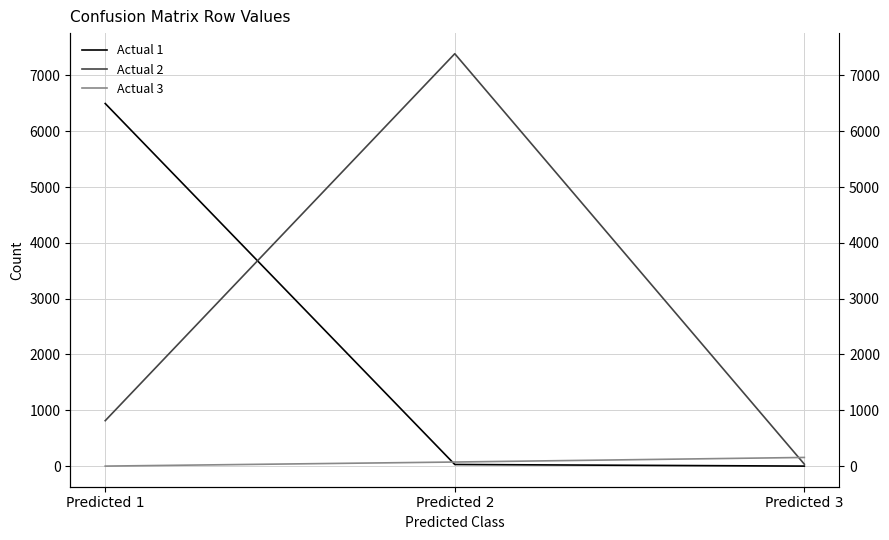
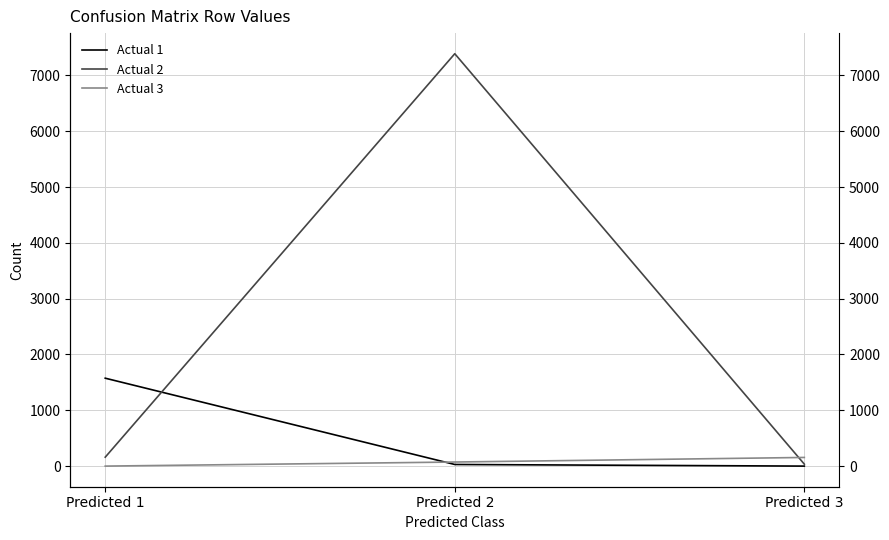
  {
    "Actual 1": {
-     "Predicted 1": 6500
+     "Predicted 1": 1600
    },
    "Actual 2": {
-     "Predicted 1": 800,
+     "Predicted 1": 200,
      "Predicted 2": 7400
    },
    "Actual 3": {
      "Predicted 1": 0,
      "Predicted 3": 200
    }
  }
